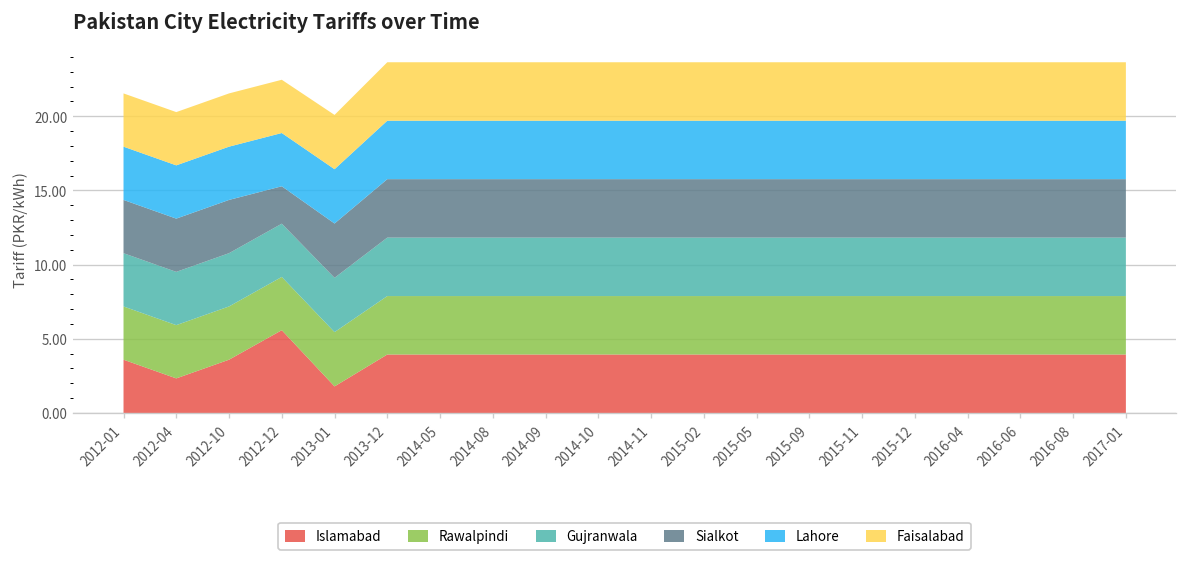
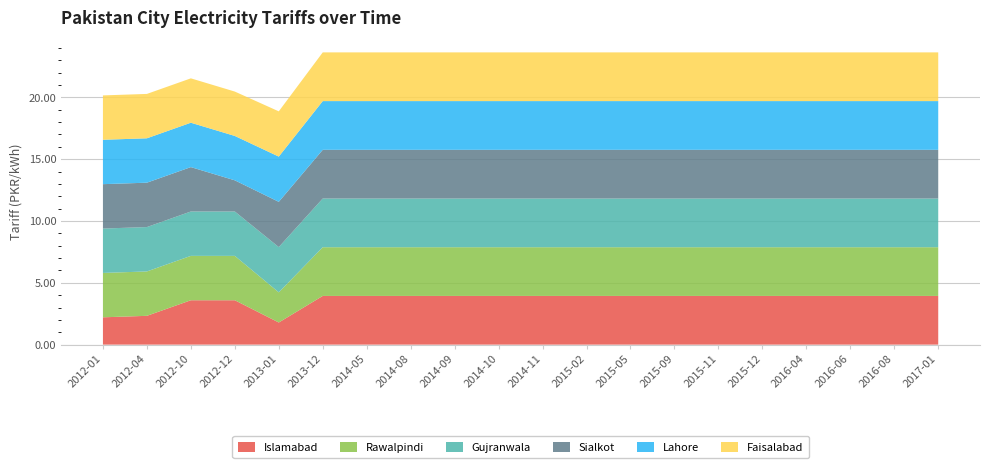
  {
    "Islamabad": {
-     "2012-01": 3.6,
+     "2012-01": 2.2,
      "2012-04": 2.3,
      "2012-10": 3.6,
-     "2012-12": 5.6,
+     "2012-12": 3.6,
      "2013-01": 1.8,
      "2013-12": 3.9,
      "2014-05": 3.9,
      "2014-08": 3.9,
      "2014-09": 3.9,
      "2014-10": 3.9,
      "2014-11": 3.9,
      "2015-02": 3.9,
      "2015-05": 3.9,
      "2015-09": 3.9,
      "2015-11": 3.9,
      "2015-12": 3.9,
      "2016-04": 3.9,
      "2016-06": 3.9,
      "2016-08": 3.9,
      "2017-01": 3.9
    },
    "Rawalpindi": {
      "2012-01": 3.6,
      "2012-04": 3.6,
      "2012-10": 3.6,
      "2012-12": 3.6,
-     "2013-01": 3.7,
+     "2013-01": 2.4,
      "2013-12": 3.9,
      "2014-05": 3.9,
      "2014-08": 3.9,
      "2014-09": 3.9,
      "2014-10": 3.9,
      "2014-11": 3.9,
      "2015-02": 3.9,
      "2015-05": 3.9,
      "2015-09": 3.9,
      "2015-11": 3.9,
      "2015-12": 3.9,
      "2016-04": 3.9,
      "2016-06": 3.9,
      "2016-08": 3.9,
      "2017-01": 3.9
    },
    "Gujranwala": {
      "2012-01": 3.6,
      "2012-04": 3.6,
      "2012-10": 3.6,
      "2012-12": 3.6,
      "2013-01": 3.7,
      "2013-12": 3.9,
      "2014-05": 3.9,
      "2014-08": 3.9,
      "2014-09": 3.9,
      "2014-10": 3.9,
      "2014-11": 3.9,
      "2015-02": 3.9,
      "2015-05": 3.9,
      "2015-09": 3.9,
      "2015-11": 3.9,
      "2015-12": 3.9,
      "2016-04": 3.9,
      "2016-06": 3.9,
      "2016-08": 3.9,
      "2017-01": 3.9
    },
    "Sialkot": {
      "2012-01": 3.6,
      "2012-04": 3.6,
      "2012-10": 3.6,
      "2012-12": 2.5,
      "2013-01": 3.7,
      "2013-12": 3.9,
      "2014-05": 3.9,
      "2014-08": 3.9,
      "2014-09": 3.9,
      "2014-10": 3.9,
      "2014-11": 3.9,
      "2015-02": 3.9,
      "2015-05": 3.9,
      "2015-09": 3.9,
      "2015-11": 3.9,
      "2015-12": 3.9,
      "2016-04": 3.9,
      "2016-06": 3.9,
      "2016-08": 3.9,
      "2017-01": 3.9
    },
    "Lahore": {
      "2012-01": 3.6,
      "2012-04": 3.6,
      "2012-10": 3.6,
      "2012-12": 3.6,
      "2013-01": 3.7,
      "2013-12": 3.9,
      "2014-05": 3.9,
      "2014-08": 3.9,
      "2014-09": 3.9,
      "2014-10": 3.9,
      "2014-11": 3.9,
      "2015-02": 3.9,
      "2015-05": 3.9,
      "2015-09": 3.9,
      "2015-11": 3.9,
      "2015-12": 3.9,
      "2016-04": 3.9,
      "2016-06": 3.9,
      "2016-08": 3.9,
      "2017-01": 3.9
    },
    "Faisalabad": {
      "2012-01": 3.6,
      "2012-04": 3.6,
      "2012-10": 3.6,
      "2012-12": 3.6,
      "2013-01": 3.7,
      "2013-12": 3.9,
      "2014-05": 3.9,
      "2014-08": 3.9,
      "2014-09": 3.9,
      "2014-10": 3.9,
      "2014-11": 3.9,
      "2015-02": 3.9,
      "2015-05": 3.9,
      "2015-09": 3.9,
      "2015-11": 3.9,
      "2015-12": 3.9,
      "2016-04": 3.9,
      "2016-06": 3.9,
      "2016-08": 3.9,
      "2017-01": 3.9
    }
  }
